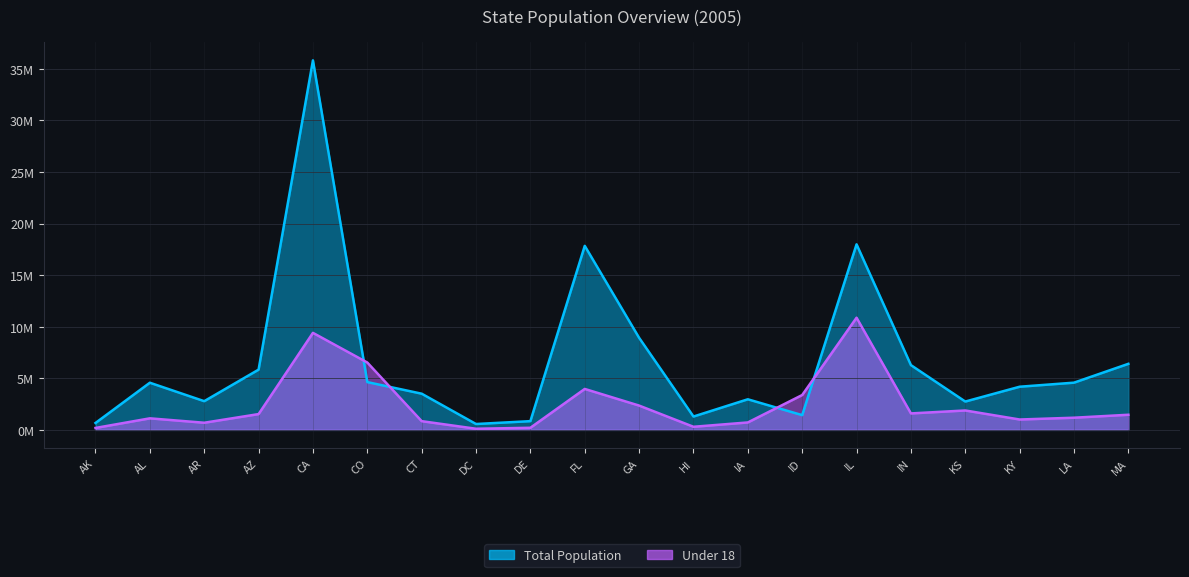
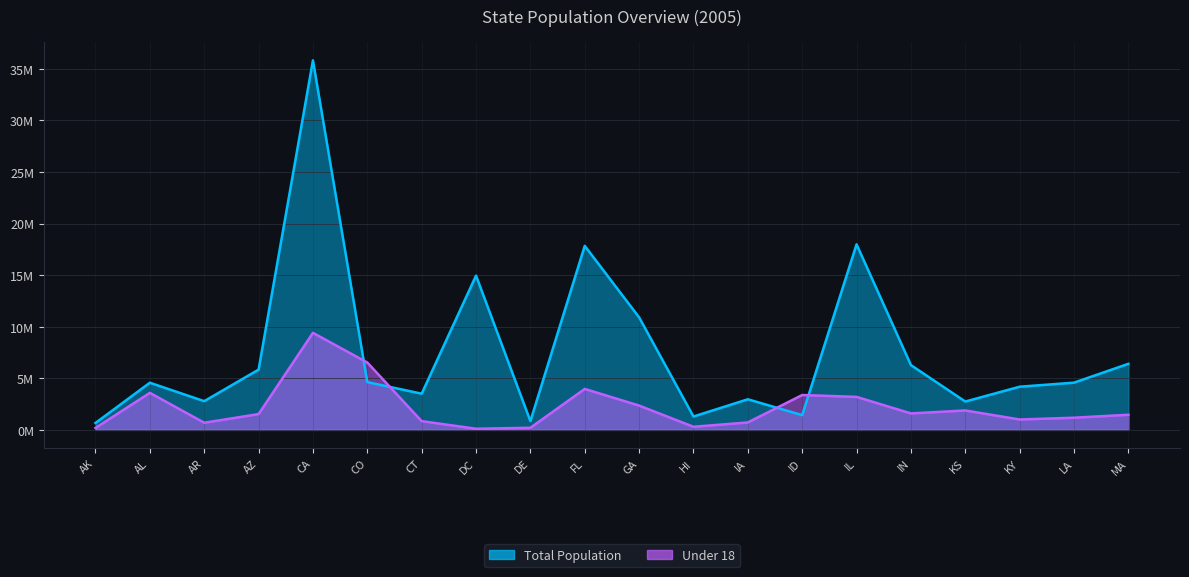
  {
    "Total Population": {
      "AK": 700000,
      "AL": 4600000,
      "AR": 2800000,
      "AZ": 5800000,
      "CA": 35800000,
      "CO": 4600000,
      "CT": 3500000,
-     "DC": 600000,
+     "DC": 15000000,
      "DE": 800000,
      "FL": 17800000,
-     "GA": 8900000,
+     "GA": 10900000,
      "HI": 1300000,
      "IA": 3000000,
      "ID": 1400000,
      "IL": 18000000,
      "IN": 6300000,
      "KS": 2700000,
      "KY": 4200000,
      "LA": 4600000,
      "MA": 6400000
    },
    "Under 18": {
      "AK": 200000,
-     "AL": 1100000,
+     "AL": 3600000,
      "AR": 700000,
      "AZ": 1500000,
      "CA": 9400000,
      "CO": 6500000,
      "CT": 800000,
      "DC": 100000,
      "DE": 200000,
      "FL": 4000000,
      "GA": 2400000,
      "HI": 300000,
      "IA": 700000,
      "ID": 3400000,
-     "IL": 10900000,
+     "IL": 3200000,
      "IN": 1600000,
      "KS": 1900000,
      "KY": 1000000,
      "LA": 1200000,
      "MA": 1500000
    }
  }
